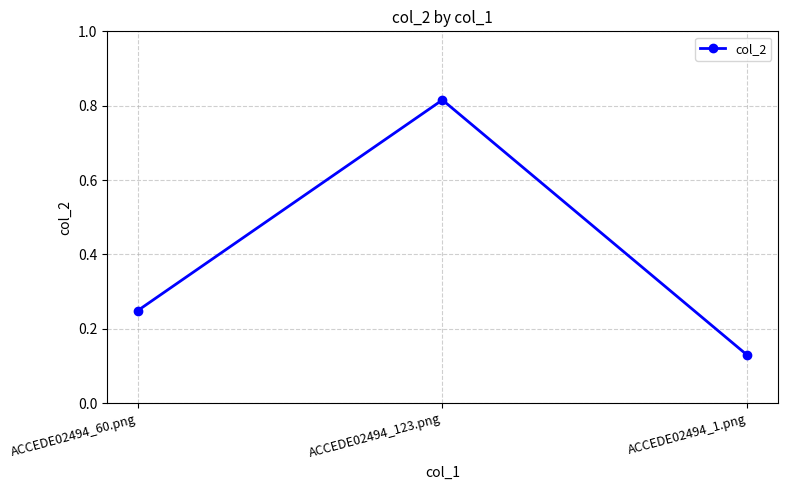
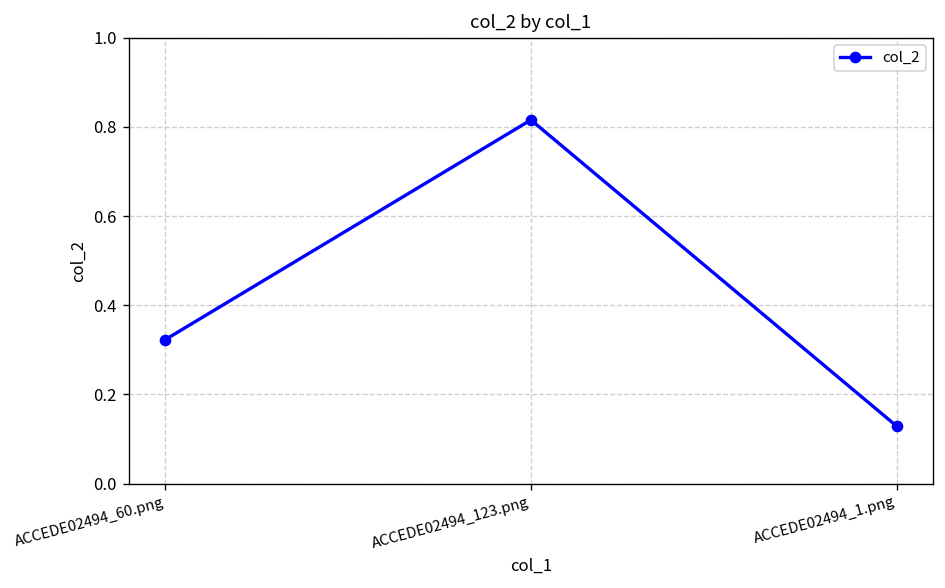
  {
-   "ACCEDE02494_60.png": 0.25,
+   "ACCEDE02494_60.png": 0.32,
    "ACCEDE02494_123.png": 0.82,
    "ACCEDE02494_1.png": 0.13
  }
